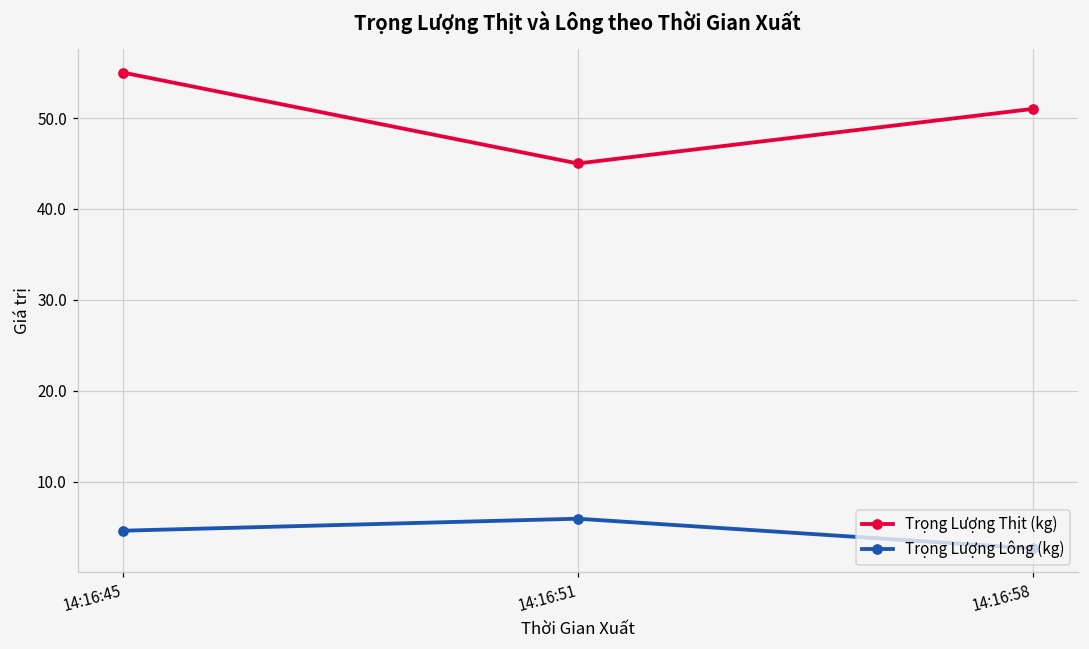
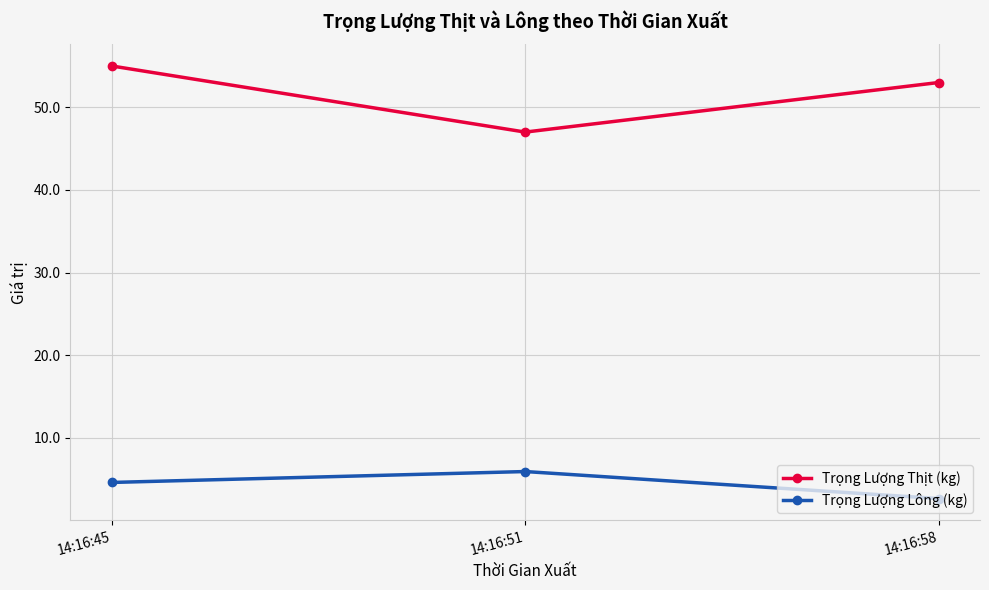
  {
    "Trọng Lượng Thịt (kg)": {
      "14:16:45": 55,
-     "14:16:51": 45,
-     "14:16:58": 51
+     "14:16:51": 47,
+     "14:16:58": 53
    },
    "Trọng Lượng Lông (kg)": {
      "14:16:45": 5,
      "14:16:51": 6
    }
  }
